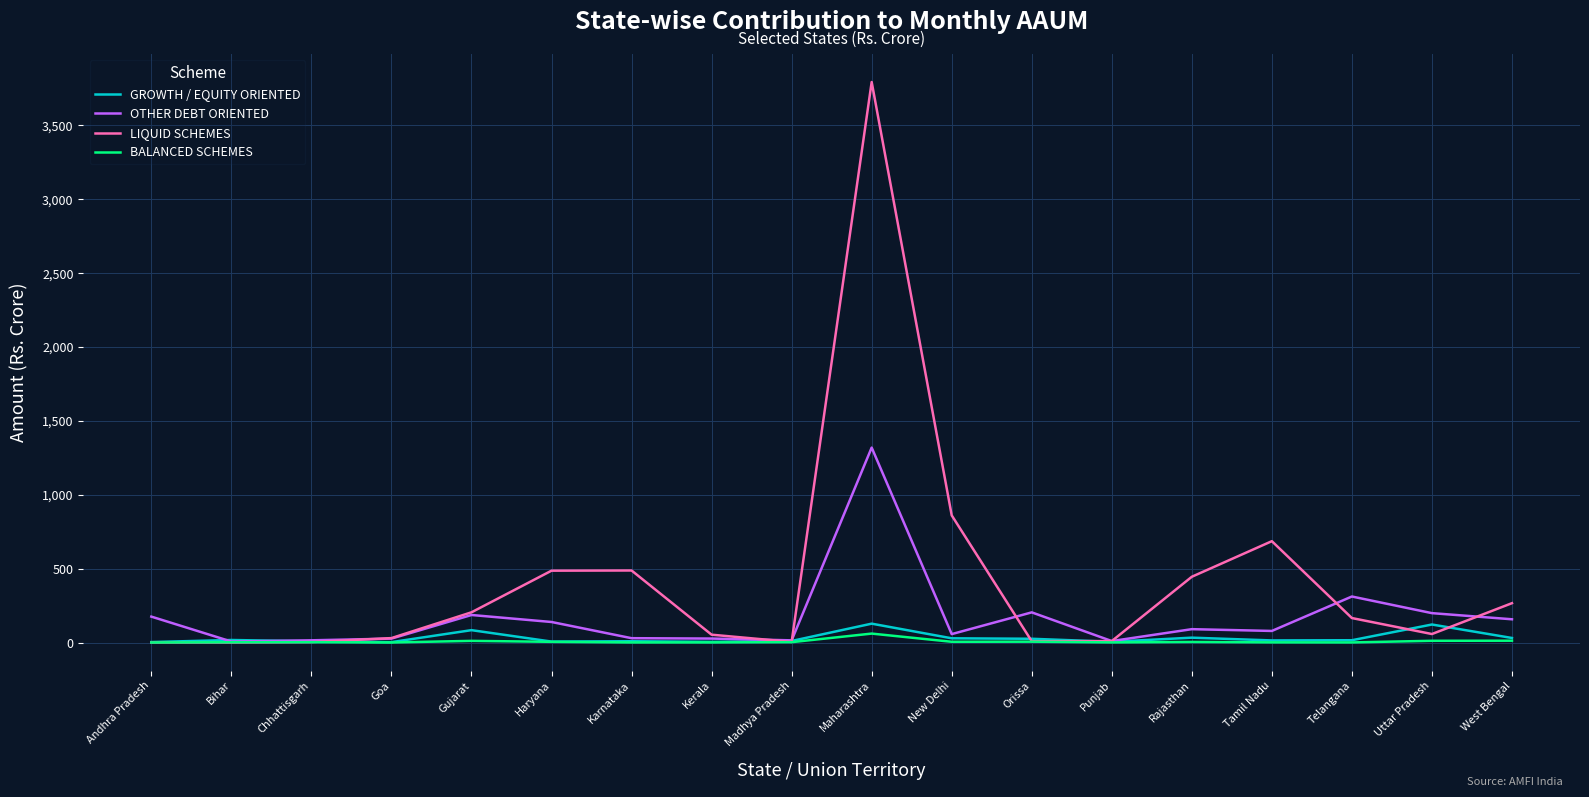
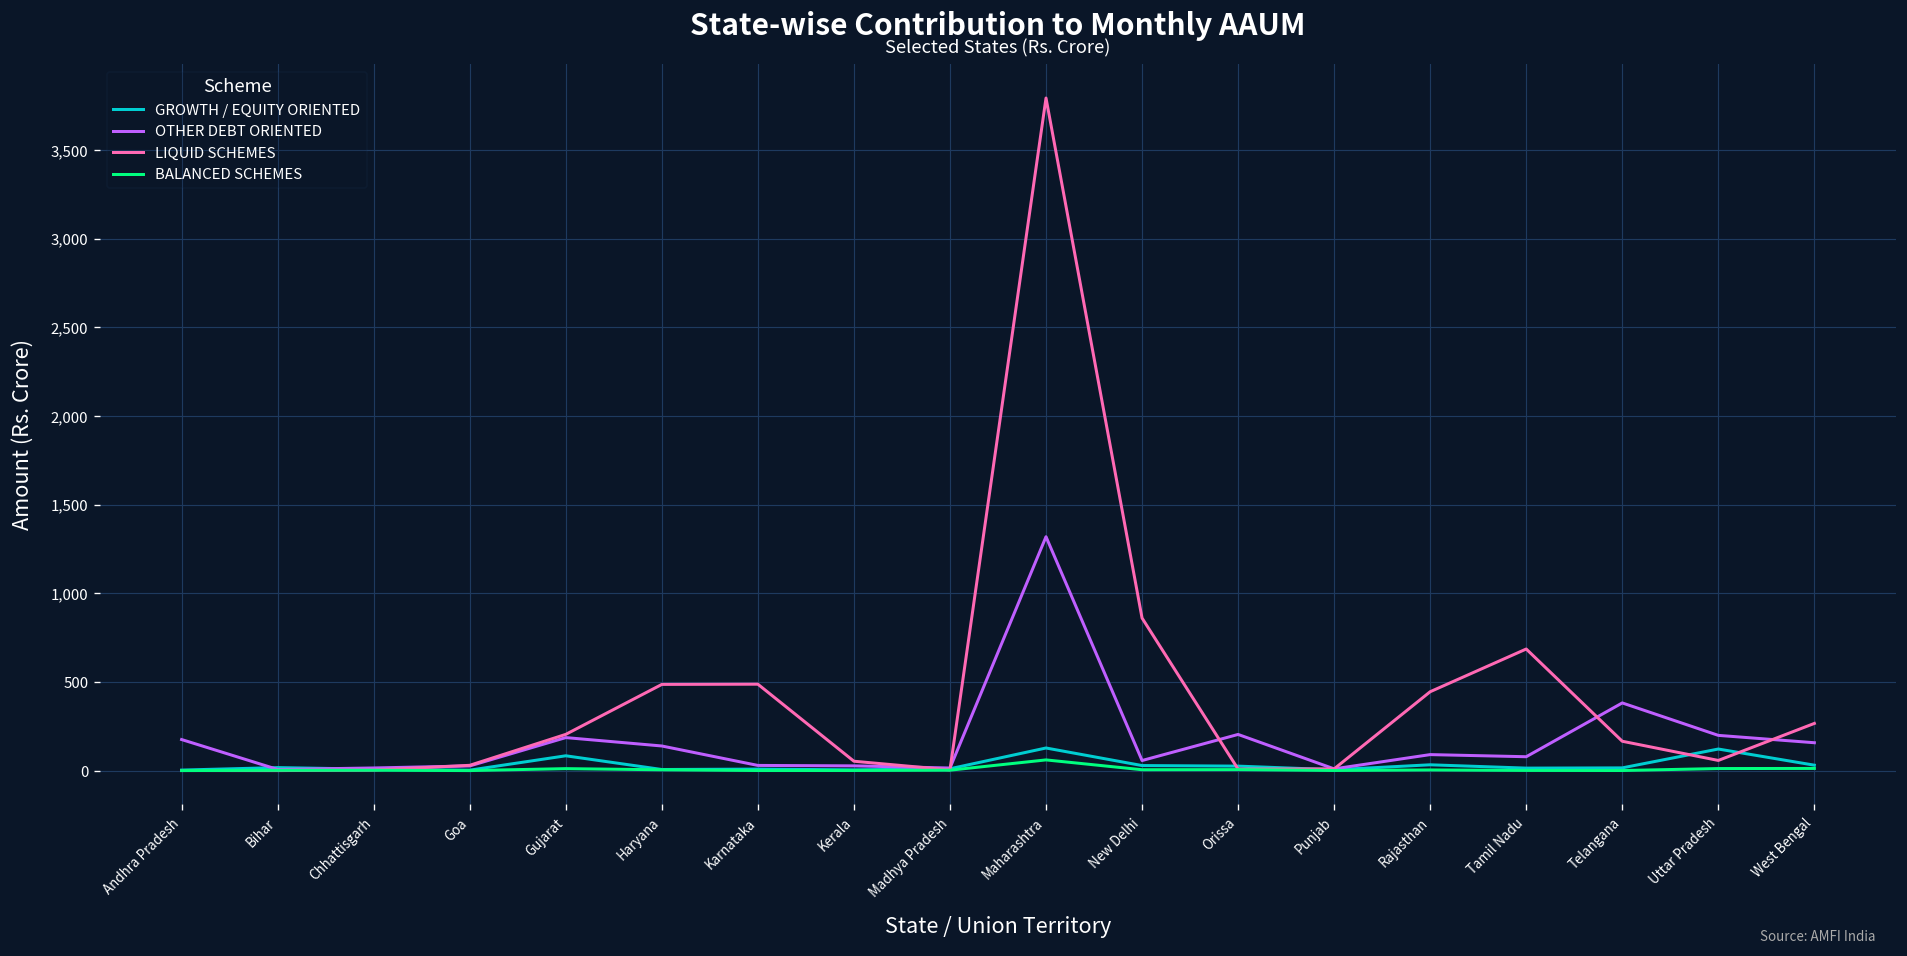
  {
    "GROWTH / EQUITY ORIENTED": {
      "Gujarat": "80",
      "Maharashtra": "130",
      "New Delhi": "30",
      "Rajasthan": "30",
      "Uttar Pradesh": "120",
      "West Bengal": "30"
    },
    "OTHER DEBT ORIENTED": {
      "Andhra Pradesh": "180",
      "Gujarat": "190",
      "Haryana": "140",
      "Karnataka": "30",
      "Kerala": "30",
      "Maharashtra": "1,320",
      "New Delhi": "60",
      "Orissa": "200",
      "Rajasthan": "90",
      "Tamil Nadu": "80",
-     "Telangana": "310",
+     "Telangana": "380",
      "Uttar Pradesh": "200",
      "West Bengal": "160"
    },
    "LIQUID SCHEMES": {
      "Gujarat": "200",
      "Haryana": "490",
      "Karnataka": "490",
      "Kerala": "50",
      "Maharashtra": "3,790",
      "New Delhi": "860",
      "Rajasthan": "450",
      "Tamil Nadu": "690",
      "Telangana": "170",
      "Uttar Pradesh": "60",
      "West Bengal": "270"
    },
    "BALANCED SCHEMES": {
      "Gujarat": "10",
      "Maharashtra": "60",
      "New Delhi": "0",
      "Rajasthan": "0",
      "Uttar Pradesh": "10",
      "West Bengal": "10"
    }
  }
